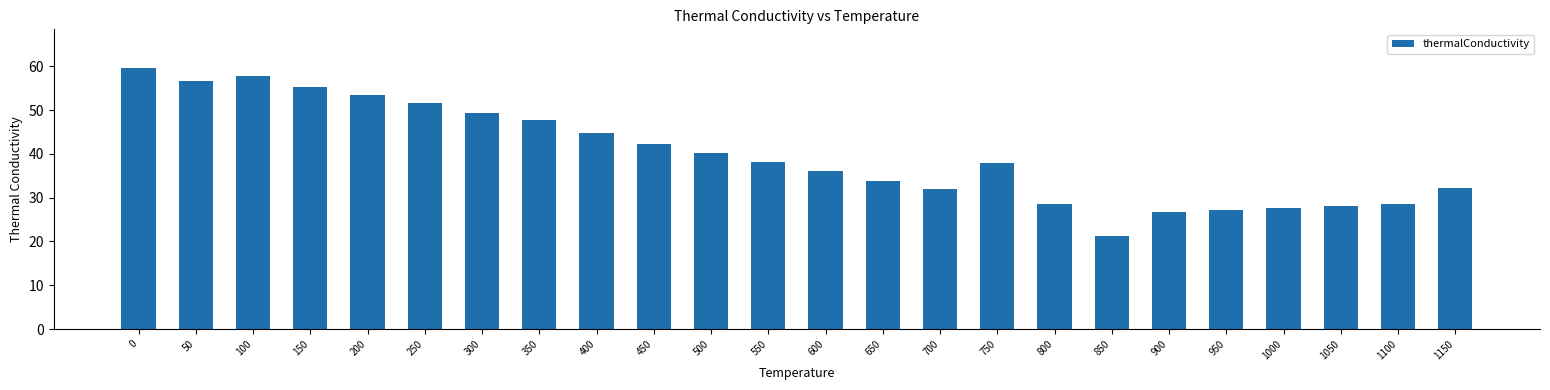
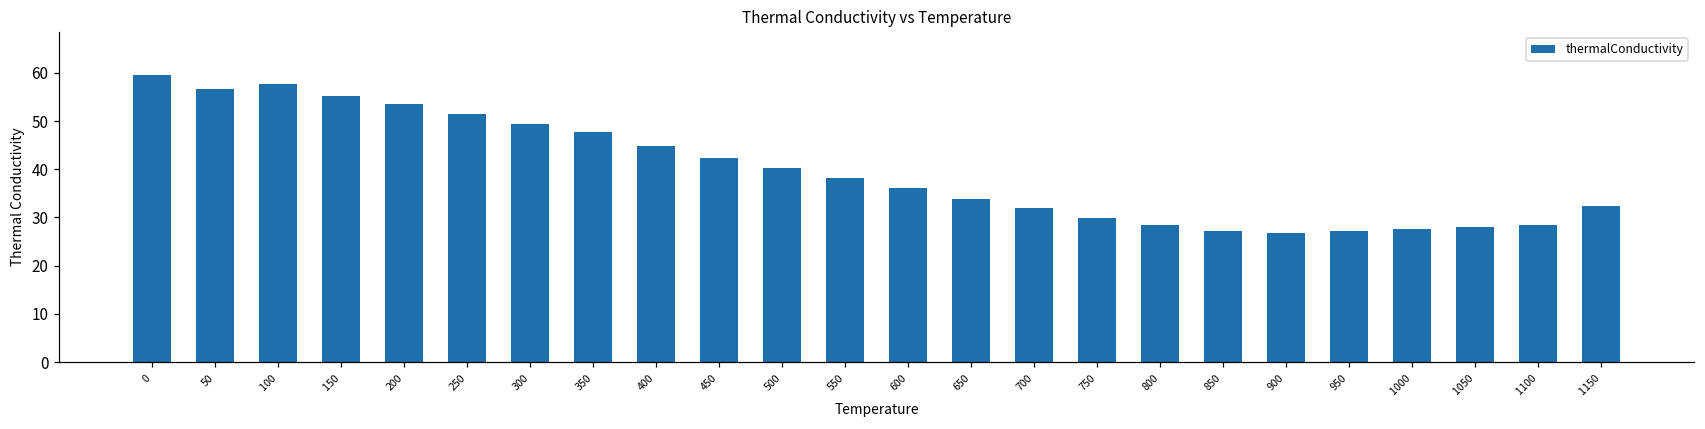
  {
    "0": 60,
    "50": 57,
    "100": 58,
    "150": 55,
    "200": 54,
    "250": 52,
    "300": 49,
    "350": 48,
    "400": 45,
    "450": 42,
    "500": 40,
    "550": 38,
    "600": 36,
    "650": 34,
    "700": 32,
-   "750": 38,
+   "750": 30,
    "800": 29,
-   "850": 21,
+   "850": 27,
    "900": 27,
    "950": 27,
    "1000": 28,
    "1050": 28,
    "1100": 29,
    "1150": 32
  }
